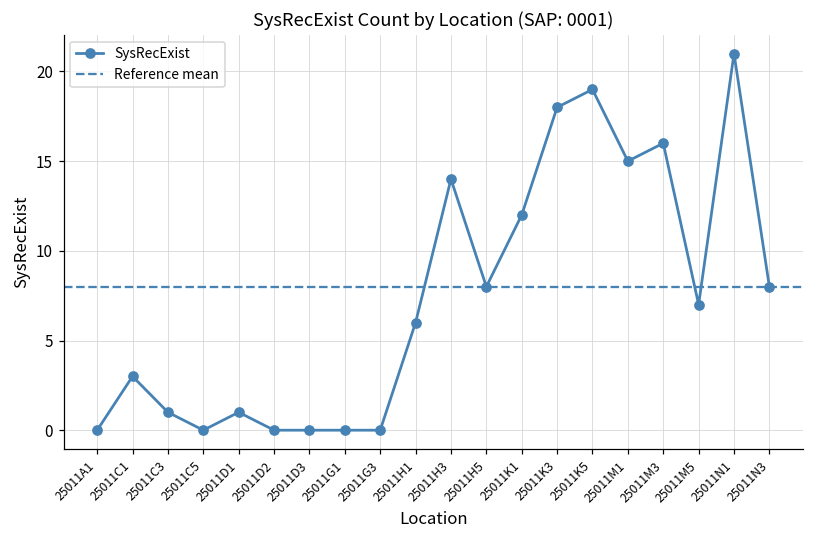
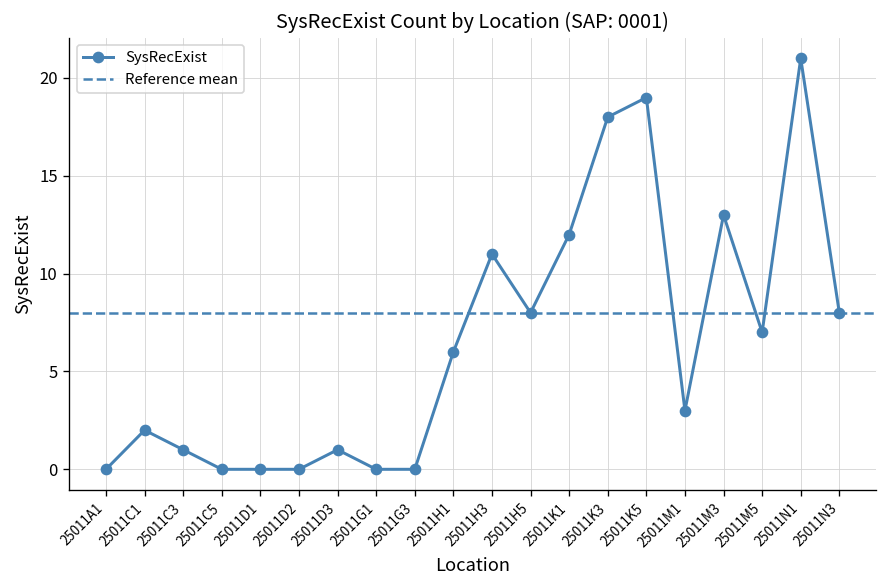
  {
    "25011A1": 0,
-   "25011C1": 3,
+   "25011C1": 2,
    "25011C3": 1,
    "25011C5": 0,
-   "25011D1": 1,
+   "25011D1": 0,
    "25011D2": 0,
-   "25011D3": 0,
+   "25011D3": 1,
    "25011G1": 0,
    "25011G3": 0,
    "25011H1": 6,
-   "25011H3": 14,
+   "25011H3": 11,
    "25011H5": 8,
    "25011K1": 12,
    "25011K3": 18,
    "25011K5": 19,
-   "25011M1": 15,
-   "25011M3": 16,
+   "25011M1": 3,
+   "25011M3": 13,
    "25011M5": 7,
    "25011N1": 21,
    "25011N3": 8
  }
